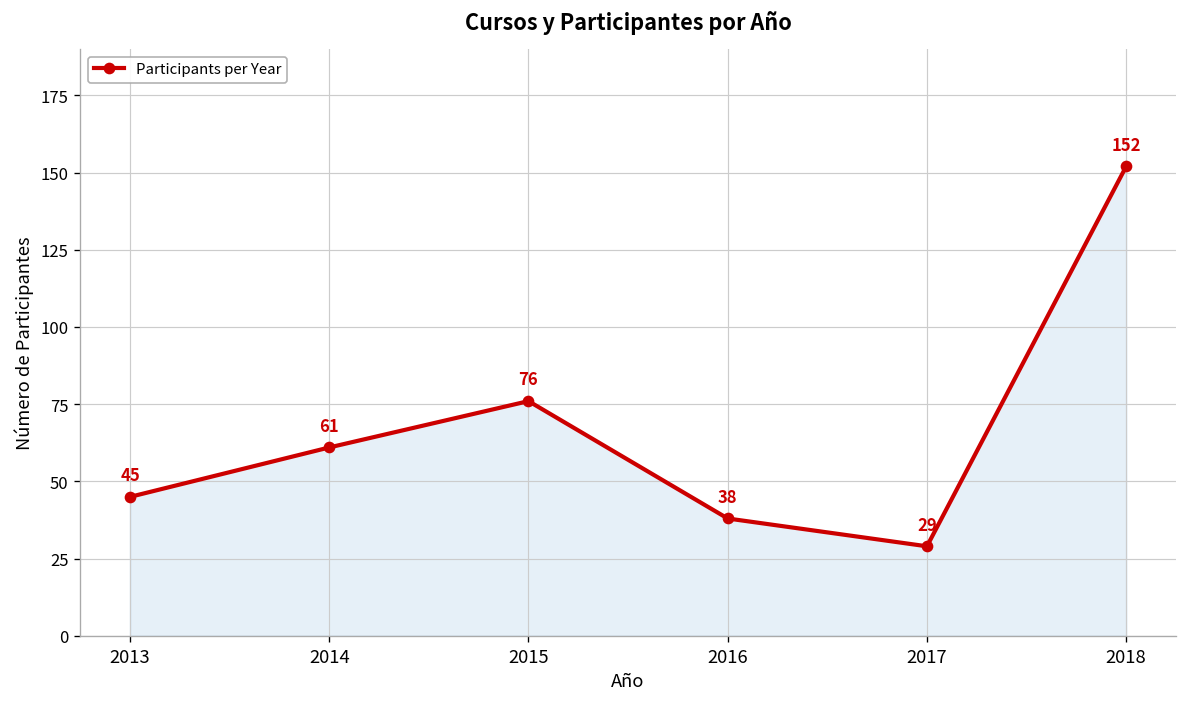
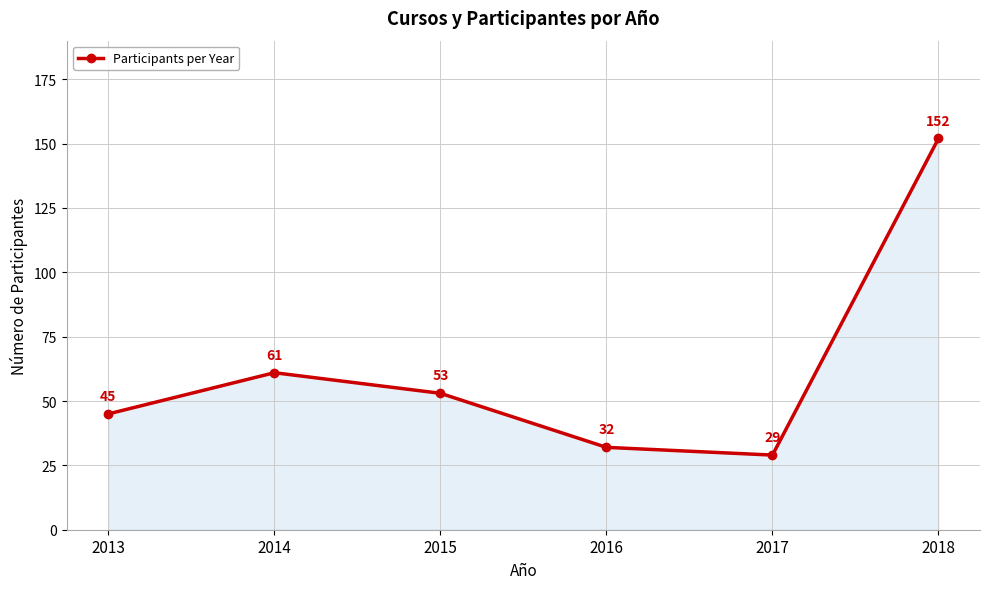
  {
    "2013": 45,
    "2014": 61,
-   "2015": 76,
-   "2016": 38,
+   "2015": 53,
+   "2016": 32,
    "2017": 29,
    "2018": 152
  }
